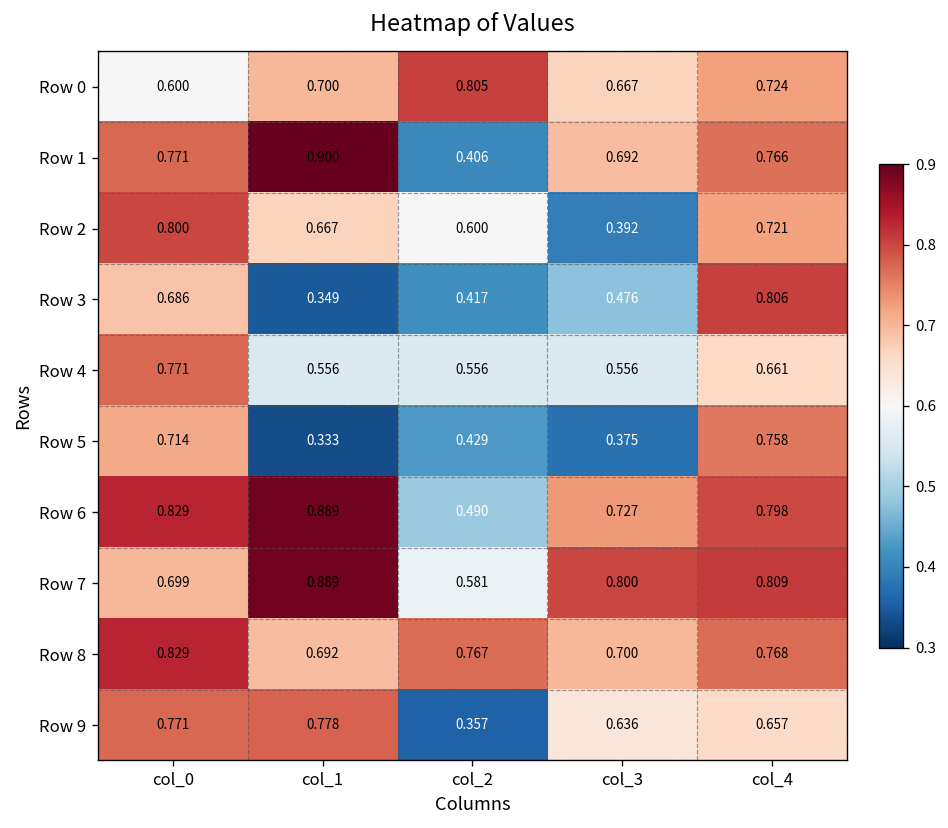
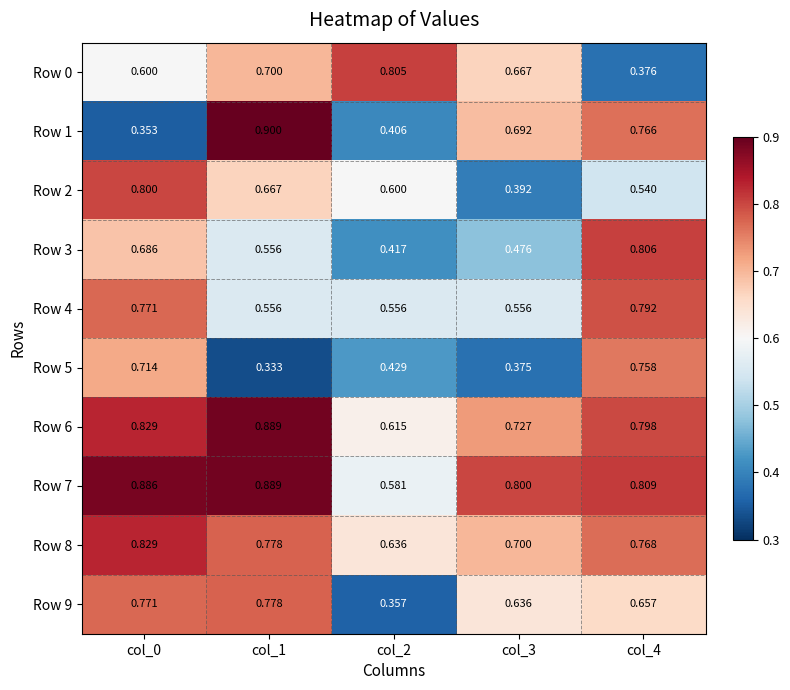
  {
    "Row 0": {
      "col_0": 0.600,
      "col_1": 0.700,
      "col_2": 0.805,
      "col_3": 0.667,
-     "col_4": 0.724
+     "col_4": 0.376
    },
    "Row 1": {
-     "col_0": 0.771,
+     "col_0": 0.353,
      "col_1": 0.900,
      "col_2": 0.406,
      "col_3": 0.692,
      "col_4": 0.766
    },
    "Row 2": {
      "col_0": 0.800,
      "col_1": 0.667,
      "col_2": 0.600,
      "col_3": 0.392,
-     "col_4": 0.721
+     "col_4": 0.540
    },
    "Row 3": {
      "col_0": 0.686,
-     "col_1": 0.349,
+     "col_1": 0.556,
      "col_2": 0.417,
      "col_3": 0.476,
      "col_4": 0.806
    },
    "Row 4": {
      "col_0": 0.771,
      "col_1": 0.556,
      "col_2": 0.556,
      "col_3": 0.556,
-     "col_4": 0.661
+     "col_4": 0.792
    },
    "Row 5": {
      "col_0": 0.714,
      "col_1": 0.333,
      "col_2": 0.429,
      "col_3": 0.375,
      "col_4": 0.758
    },
    "Row 6": {
      "col_0": 0.829,
      "col_1": 0.889,
-     "col_2": 0.490,
+     "col_2": 0.615,
      "col_3": 0.727,
      "col_4": 0.798
    },
    "Row 7": {
-     "col_0": 0.699,
+     "col_0": 0.886,
      "col_1": 0.889,
      "col_2": 0.581,
      "col_3": 0.800,
      "col_4": 0.809
    },
    "Row 8": {
      "col_0": 0.829,
-     "col_1": 0.692,
-     "col_2": 0.767,
+     "col_1": 0.778,
+     "col_2": 0.636,
      "col_3": 0.700,
      "col_4": 0.768
    },
    "Row 9": {
      "col_0": 0.771,
      "col_1": 0.778,
      "col_2": 0.357,
      "col_3": 0.636,
      "col_4": 0.657
    }
  }
